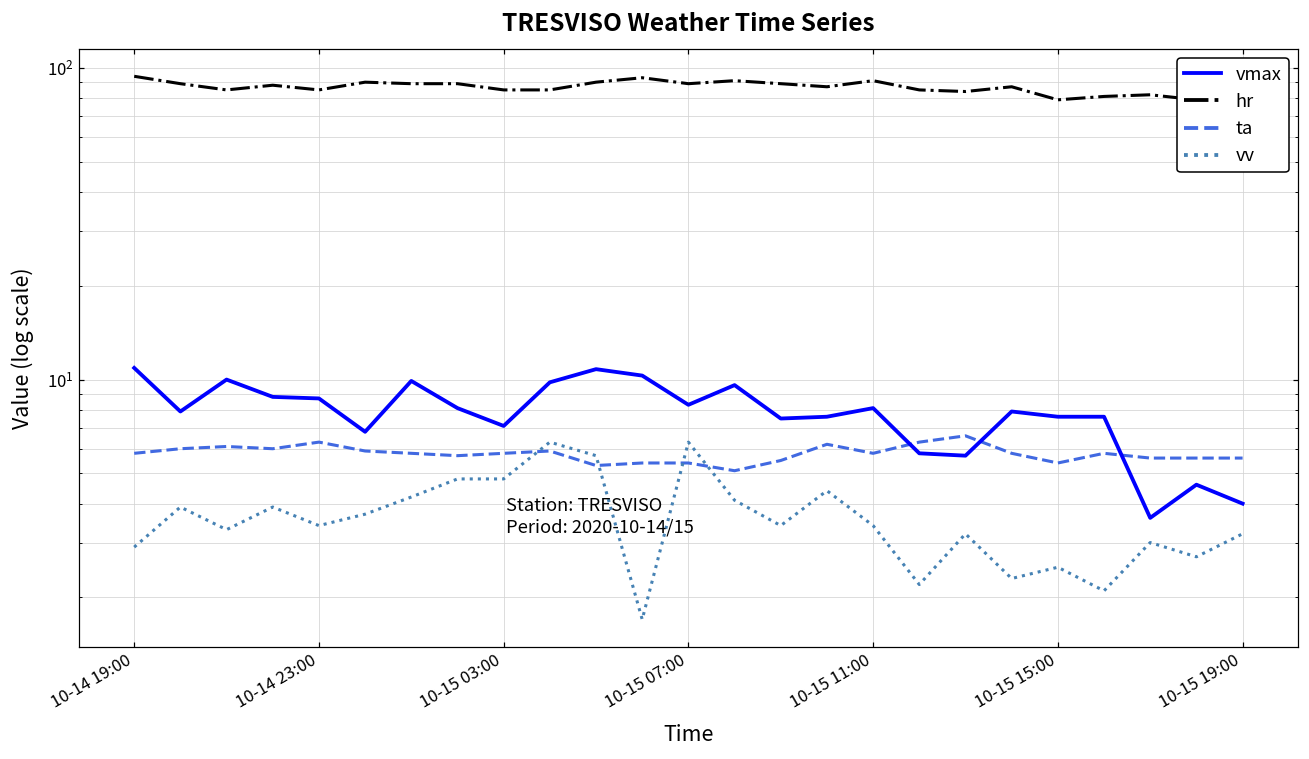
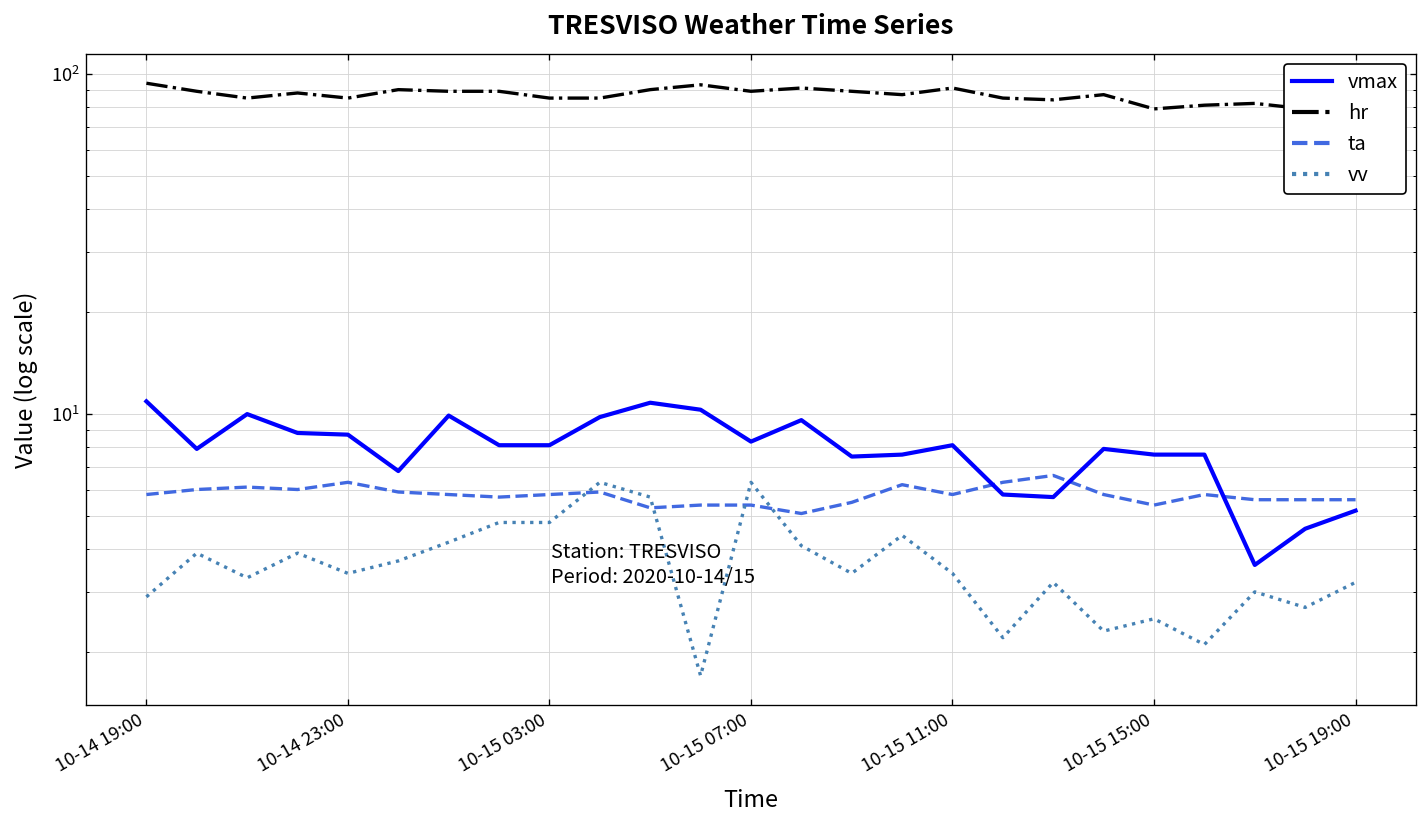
  {
    "vmax": {
      "10-14 19:00": 10.9,
      "10-14 23:00": 8.7,
-     "10-15 03:00": 7.1,
+     "10-15 03:00": 8.1,
      "10-15 07:00": 8.3,
      "10-15 11:00": 8.1,
      "10-15 15:00": 7.6,
-     "10-15 19:00": 4.0
+     "10-15 19:00": 5.2
    },
    "hr": {
      "10-14 19:00": 94,
      "10-14 23:00": 85,
      "10-15 03:00": 85,
      "10-15 07:00": 89,
      "10-15 11:00": 91,
      "10-15 15:00": 79
    }
  }
